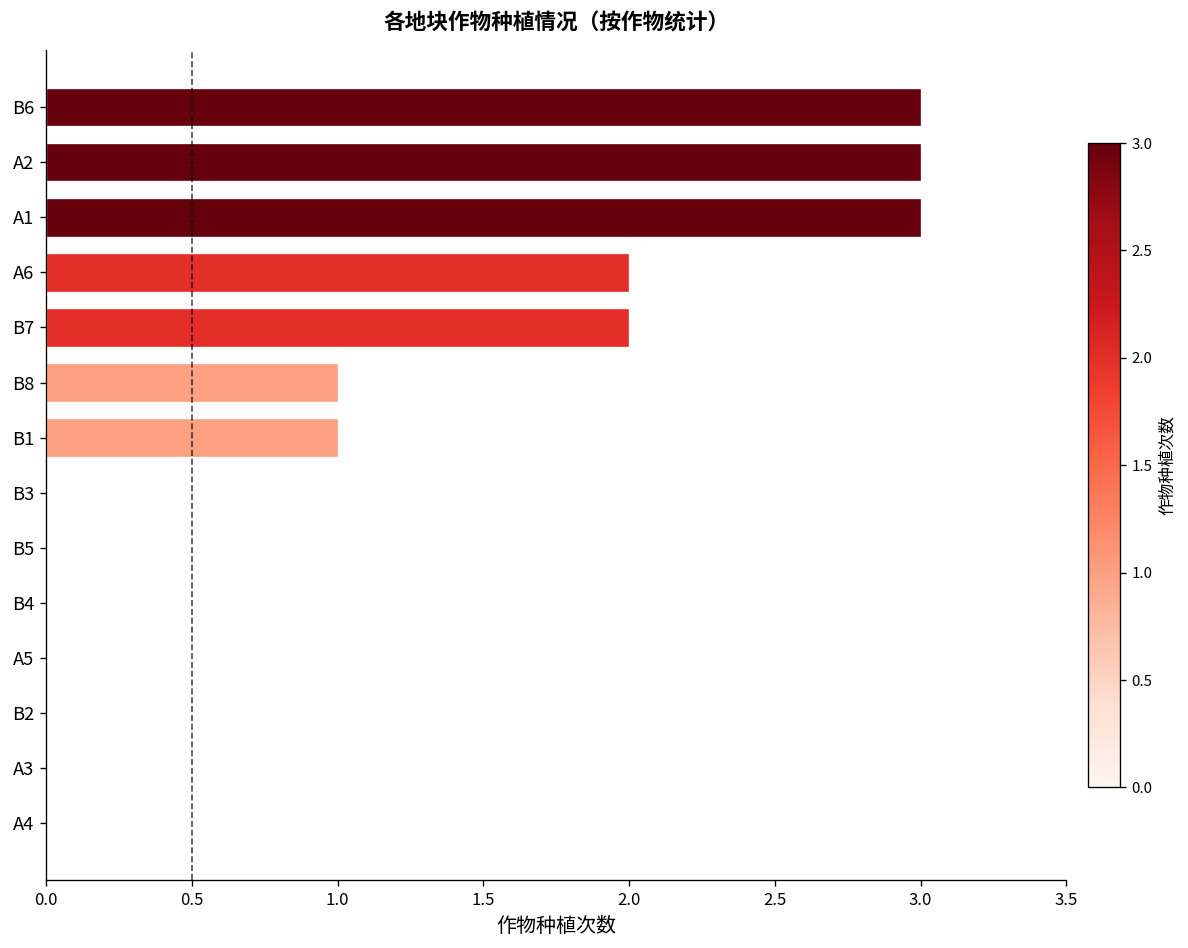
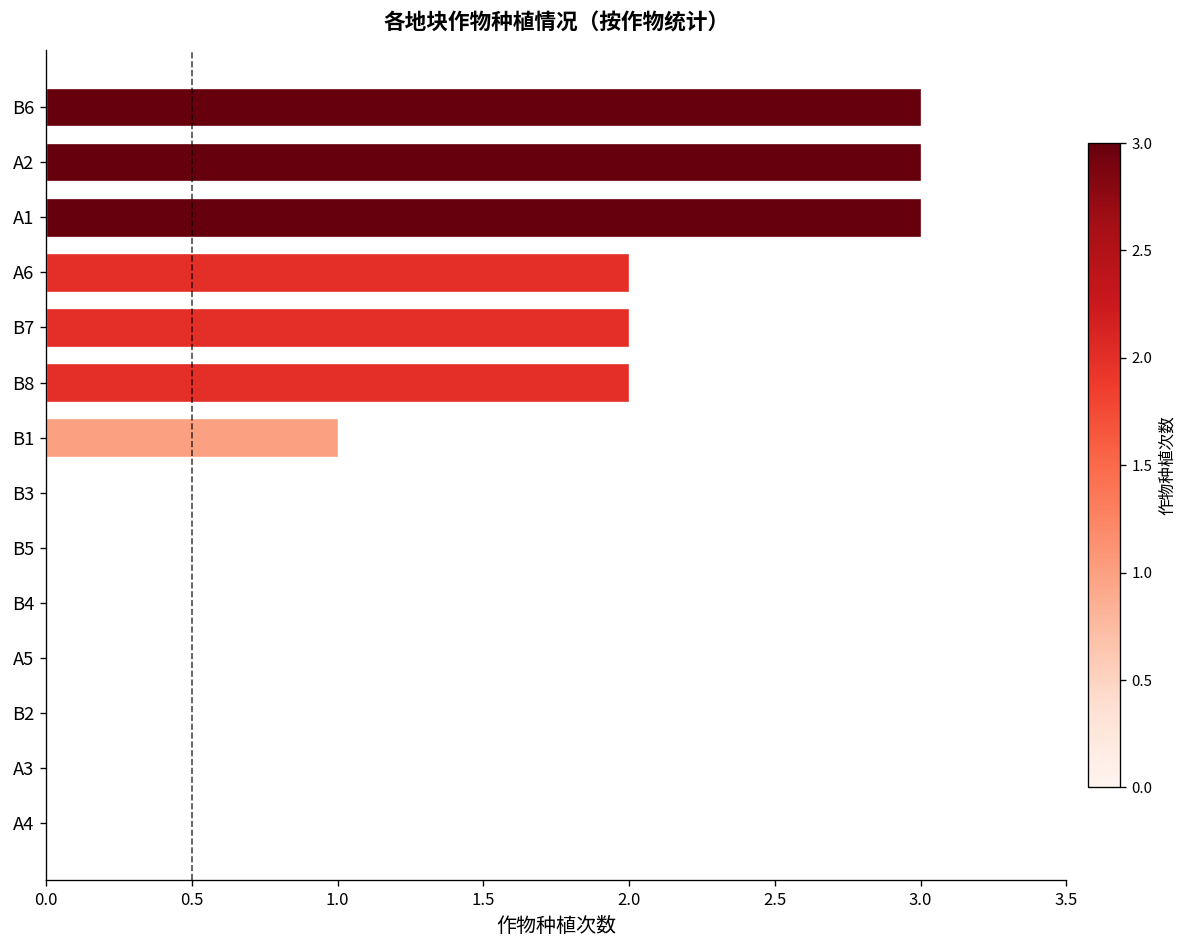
  {
    "B6": 3,
    "A2": 3,
    "A1": 3,
    "A6": 2,
    "B7": 2,
-   "B8": 1,
+   "B8": 2,
    "B1": 1,
    "B3": 0,
    "B5": 0,
    "B4": 0,
    "A5": 0,
    "B2": 0,
    "A3": 0,
    "A4": 0
  }
